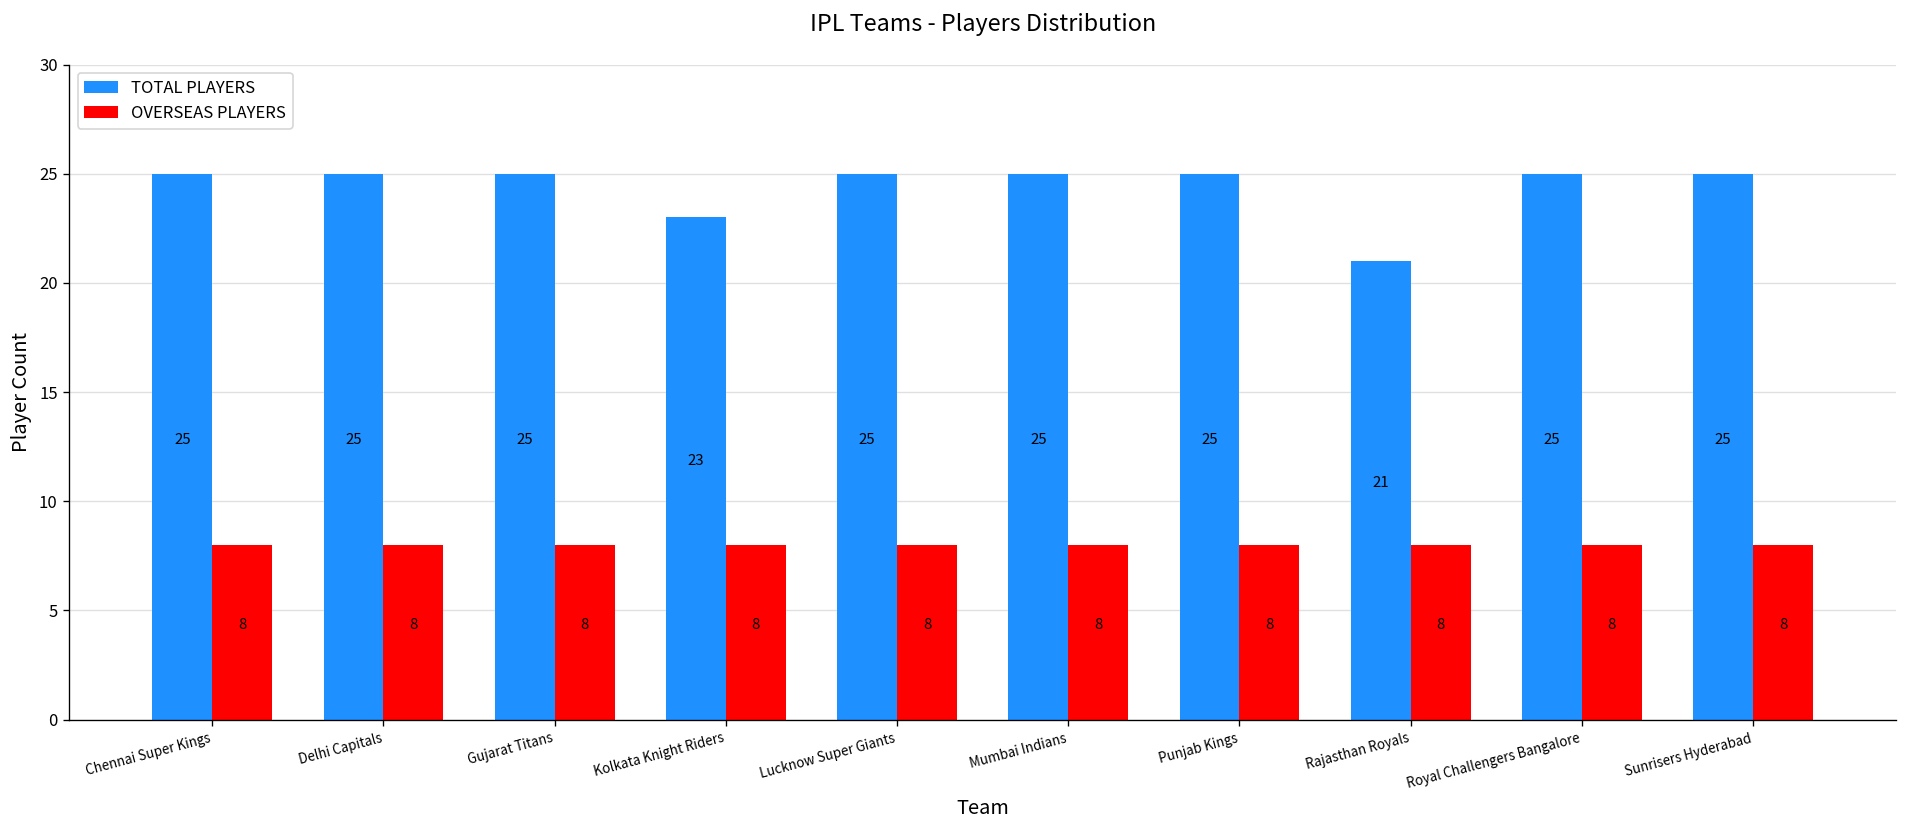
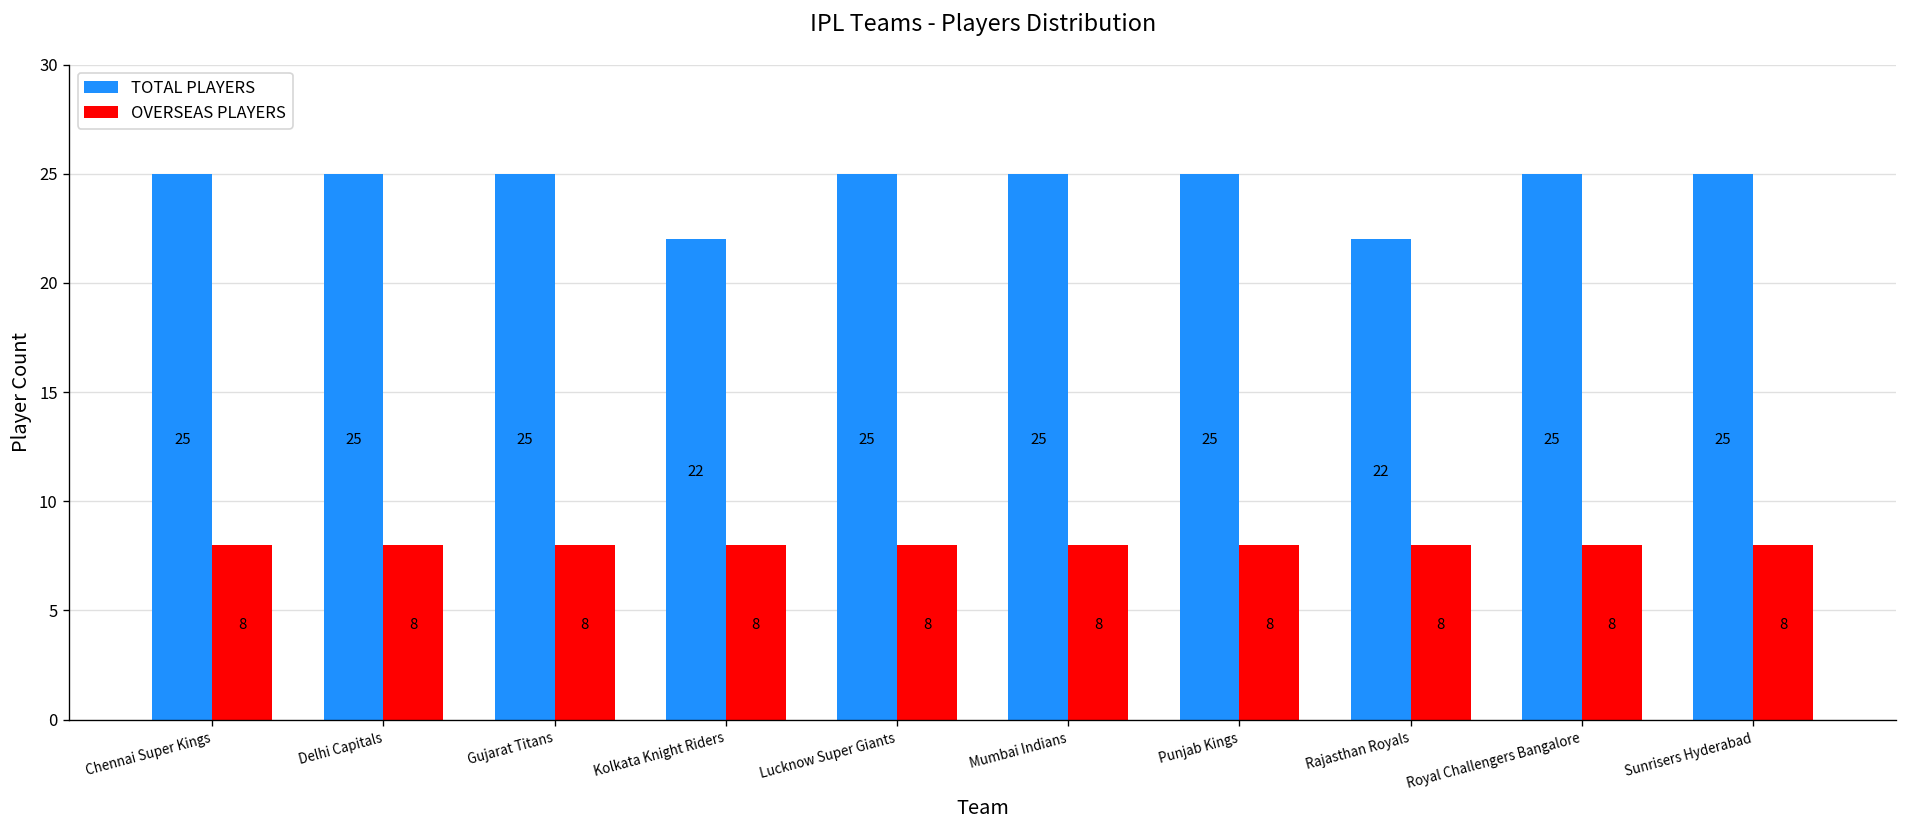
  {
    "TOTAL PLAYERS": {
      "Chennai Super Kings": 25,
      "Delhi Capitals": 25,
      "Gujarat Titans": 25,
-     "Kolkata Knight Riders": 23,
+     "Kolkata Knight Riders": 22,
      "Lucknow Super Giants": 25,
      "Mumbai Indians": 25,
      "Punjab Kings": 25,
-     "Rajasthan Royals": 21,
+     "Rajasthan Royals": 22,
      "Royal Challengers Bangalore": 25,
      "Sunrisers Hyderabad": 25
    },
    "OVERSEAS PLAYERS": {
      "Chennai Super Kings": 8,
      "Delhi Capitals": 8,
      "Gujarat Titans": 8,
      "Kolkata Knight Riders": 8,
      "Lucknow Super Giants": 8,
      "Mumbai Indians": 8,
      "Punjab Kings": 8,
      "Rajasthan Royals": 8,
      "Royal Challengers Bangalore": 8,
      "Sunrisers Hyderabad": 8
    }
  }
